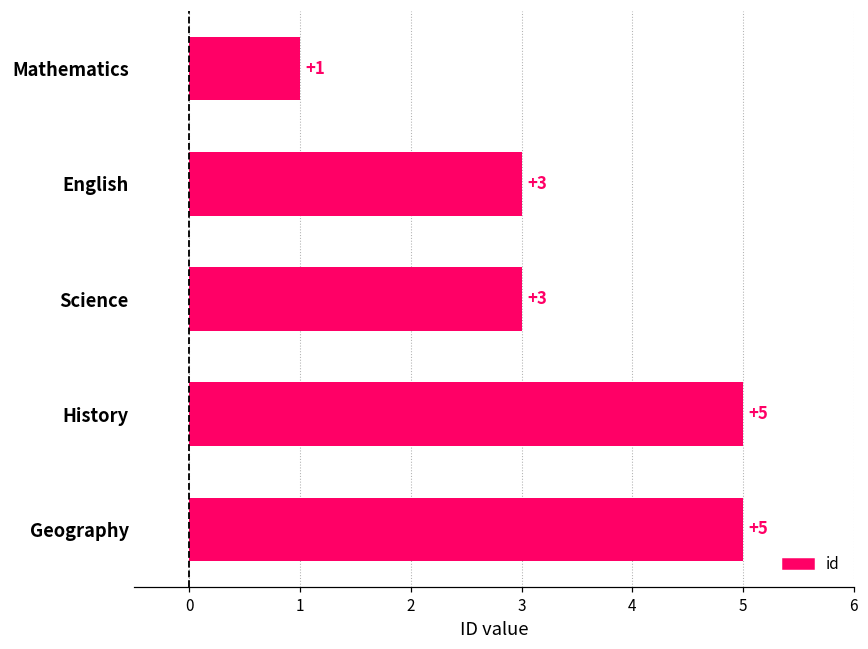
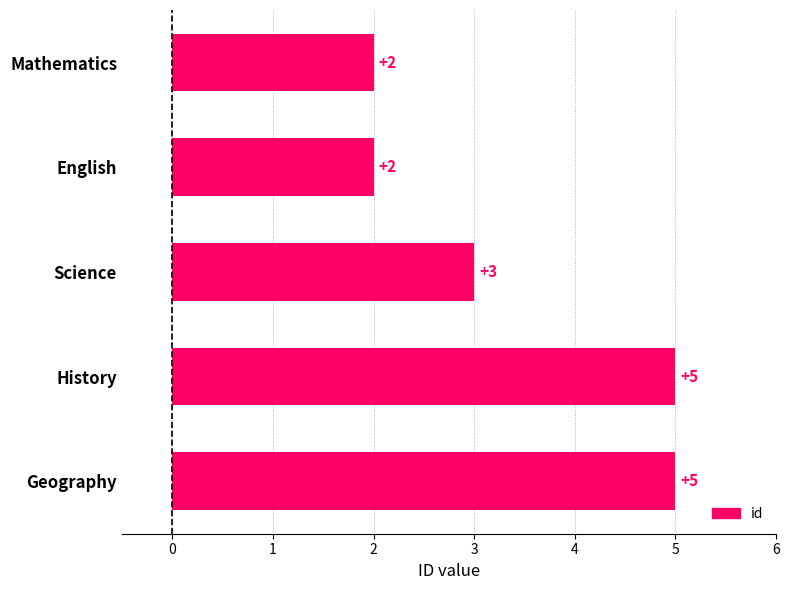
  {
-   "Mathematics": "+1",
-   "English": "+3",
+   "Mathematics": "+2",
+   "English": "+2",
    "Science": "+3",
    "History": "+5",
    "Geography": "+5"
  }
